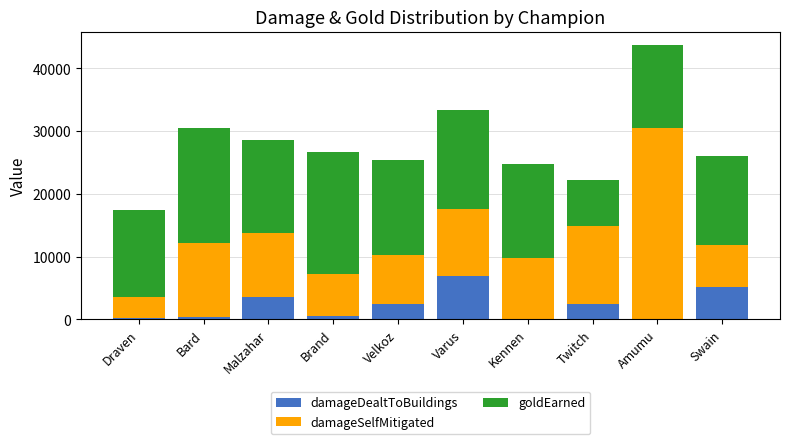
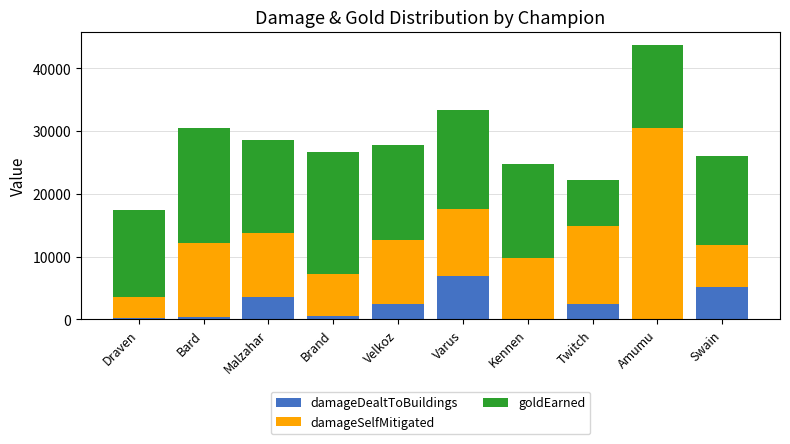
  {
    "damageDealtToBuildings": {
      "Malzahar": 4000,
      "Brand": 1000,
      "Velkoz": 2000,
      "Varus": 7000,
      "Kennen": 0,
      "Twitch": 2000,
      "Swain": 5000
    },
    "damageSelfMitigated": {
      "Draven": 3000,
      "Bard": 12000,
      "Malzahar": 10000,
      "Brand": 7000,
-     "Velkoz": 8000,
+     "Velkoz": 10000,
      "Varus": 11000,
      "Kennen": 10000,
      "Twitch": 12000,
      "Amumu": 30000,
      "Swain": 7000
    },
    "goldEarned": {
      "Draven": 14000,
      "Bard": 18000,
      "Malzahar": 15000,
      "Brand": 19000,
      "Velkoz": 15000,
      "Varus": 16000,
      "Kennen": 15000,
      "Twitch": 7000,
      "Amumu": 13000,
      "Swain": 14000
    }
  }
